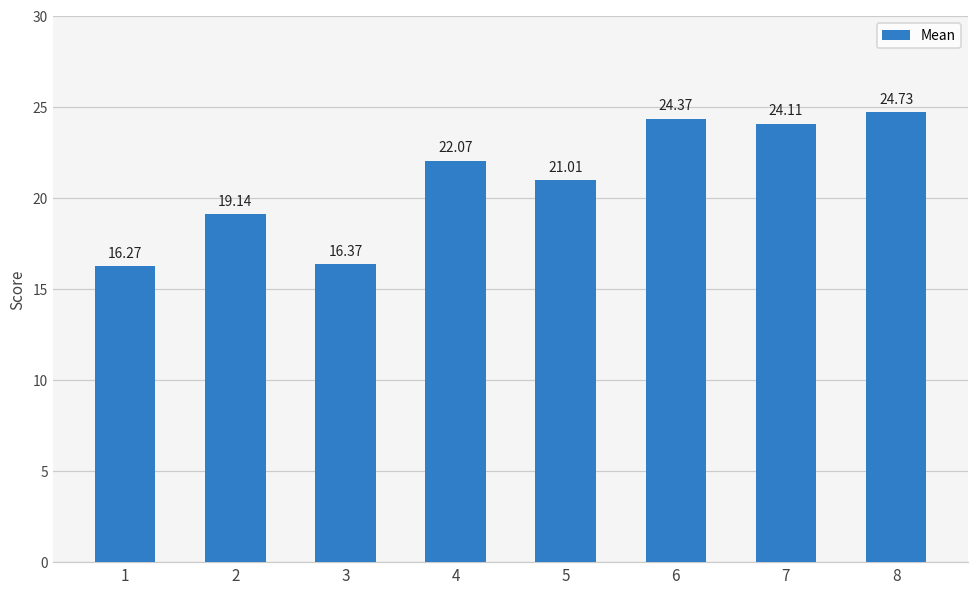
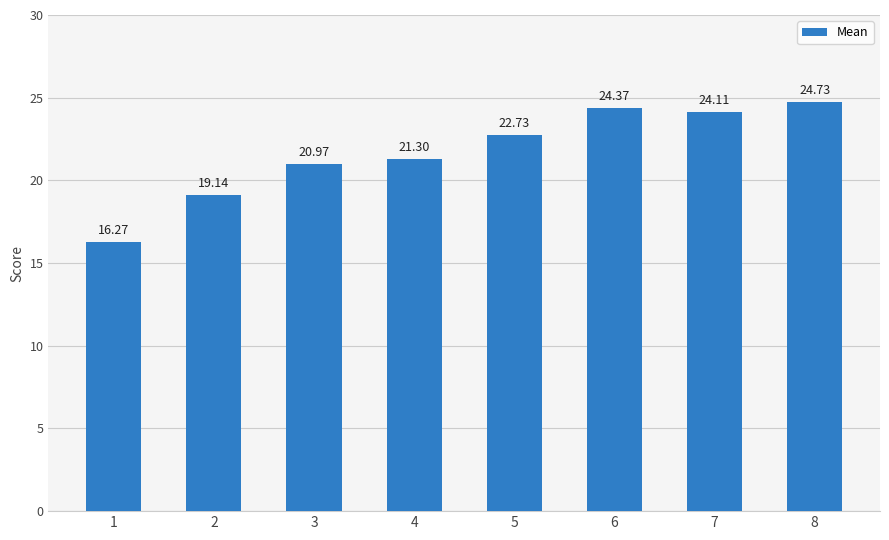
  {
    "1": 16.27,
    "2": 19.14,
-   "3": 16.37,
-   "4": 22.07,
-   "5": 21.01,
+   "3": 20.97,
+   "4": 21.30,
+   "5": 22.73,
    "6": 24.37,
    "7": 24.11,
    "8": 24.73
  }
